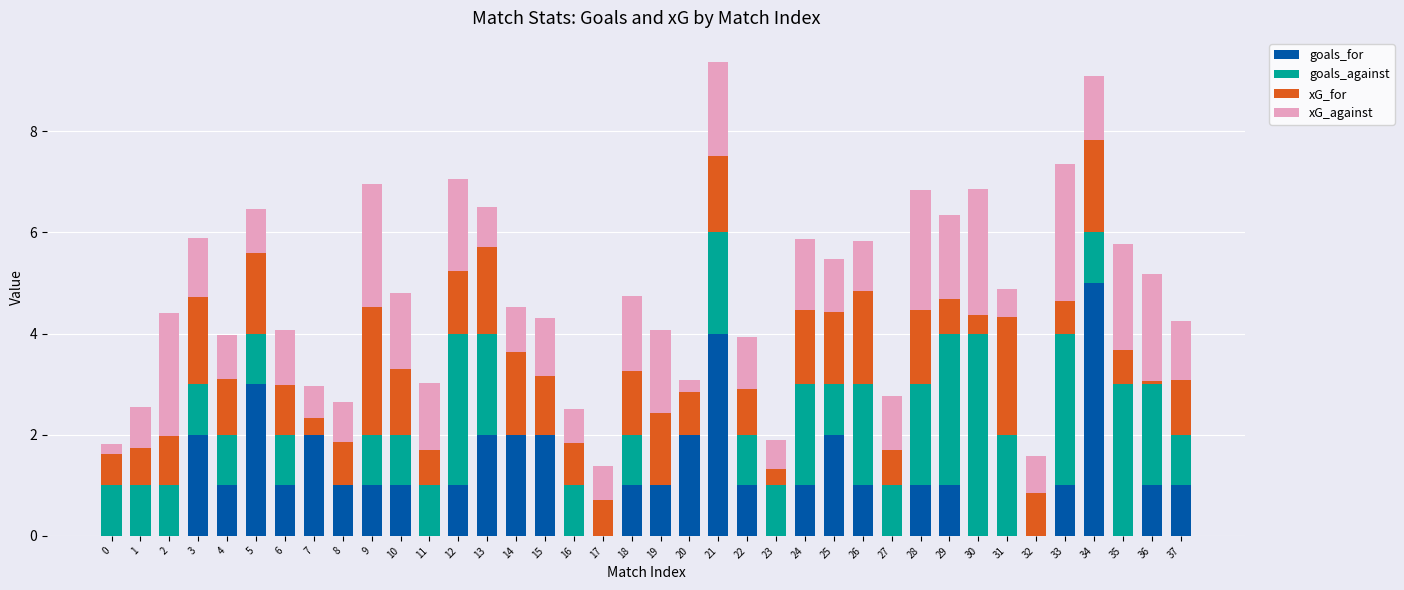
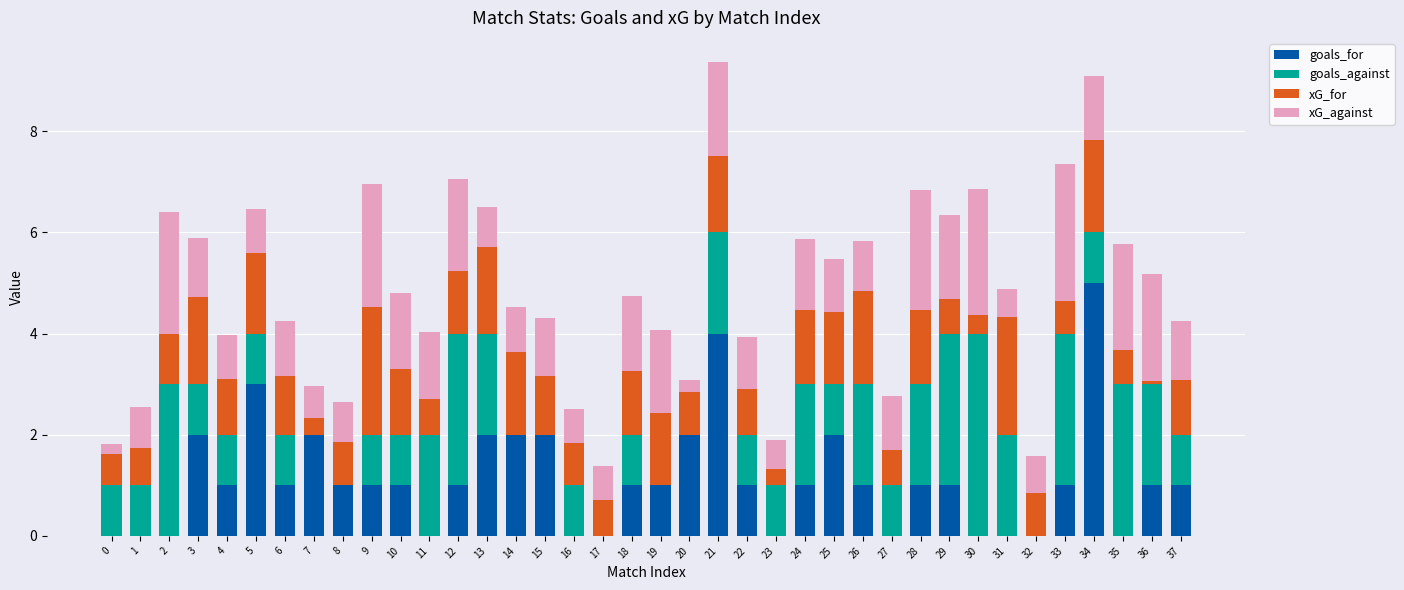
  {
    "goals_for": {
      "0": 0.0,
      "1": 0.0,
      "2": 0.0,
      "3": 2.0,
      "4": 1.0,
      "5": 3.0,
      "6": 1.0,
      "7": 2.0,
      "8": 1.0,
      "9": 1.0,
      "10": 1.0,
      "11": 0.0,
      "12": 1.0,
      "13": 2.0,
      "14": 2.0,
      "15": 2.0,
      "16": 0.0,
      "17": 0.0,
      "18": 1.0,
      "19": 1.0,
      "20": 2.0,
      "21": 4.0,
      "22": 1.0,
      "23": 0.0,
      "24": 1.0,
      "25": 2.0,
      "26": 1.0,
      "27": 0.0,
      "28": 1.0,
      "29": 1.0,
      "30": 0.0,
      "31": 0.0,
      "32": 0.0,
      "33": 1.0,
      "34": 5.0,
      "35": 0.0,
      "36": 1.0,
      "37": 1.0
    },
    "goals_against": {
-     "2": 1,
-     "11": 1
+     "2": 3,
+     "11": 2
    },
    "xG_for": {
      "0": 0.6,
      "1": 0.7,
      "2": 1.0,
      "3": 1.7,
      "4": 1.1,
      "5": 1.6,
-     "6": 1.0,
+     "6": 1.2,
      "7": 0.3,
      "8": 0.9,
      "9": 2.5,
      "10": 1.3,
      "11": 0.7,
      "12": 1.2,
      "13": 1.7,
      "14": 1.6,
      "15": 1.2,
      "16": 0.8,
      "17": 0.7,
      "18": 1.3,
      "19": 1.4,
      "20": 0.8,
      "21": 1.5,
      "22": 0.9,
      "23": 0.3,
      "24": 1.5,
      "25": 1.4,
      "26": 1.8,
      "27": 0.7,
      "28": 1.5,
      "29": 0.7,
      "30": 0.4,
      "31": 2.3,
      "32": 0.8,
      "33": 0.6,
      "34": 1.8,
      "35": 0.7,
      "36": 0.1,
      "37": 1.1
    },
    "xG_against": {
      "0": 0.2,
      "1": 0.8,
      "2": 2.4,
      "3": 1.2,
      "4": 0.9,
      "5": 0.9,
      "6": 1.1,
      "7": 0.6,
      "8": 0.8,
      "9": 2.4,
      "10": 1.5,
      "11": 1.3,
      "12": 1.8,
      "13": 0.8,
      "14": 0.9,
      "15": 1.1,
      "16": 0.7,
      "17": 0.7,
      "18": 1.5,
      "19": 1.6,
      "20": 0.2,
      "21": 1.9,
      "22": 1.0,
      "23": 0.6,
      "24": 1.4,
      "25": 1.0,
      "26": 1.0,
      "27": 1.1,
      "28": 2.4,
      "29": 1.7,
      "30": 2.5,
      "31": 0.6,
      "32": 0.7,
      "33": 2.7,
      "34": 1.2,
      "35": 2.1,
      "36": 2.1,
      "37": 1.2
    }
  }
